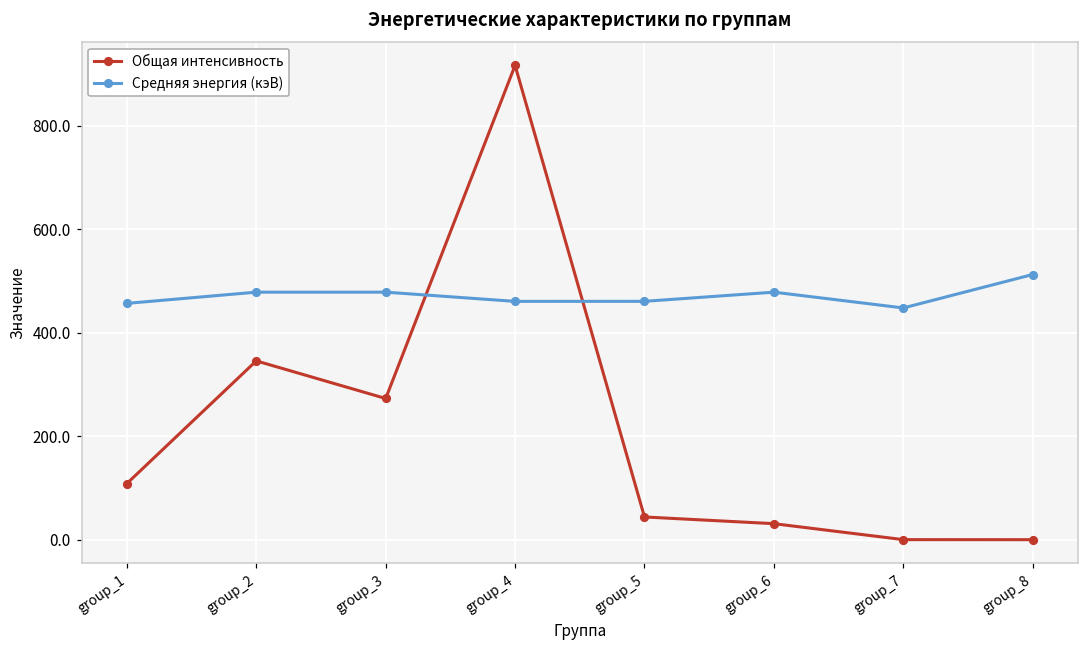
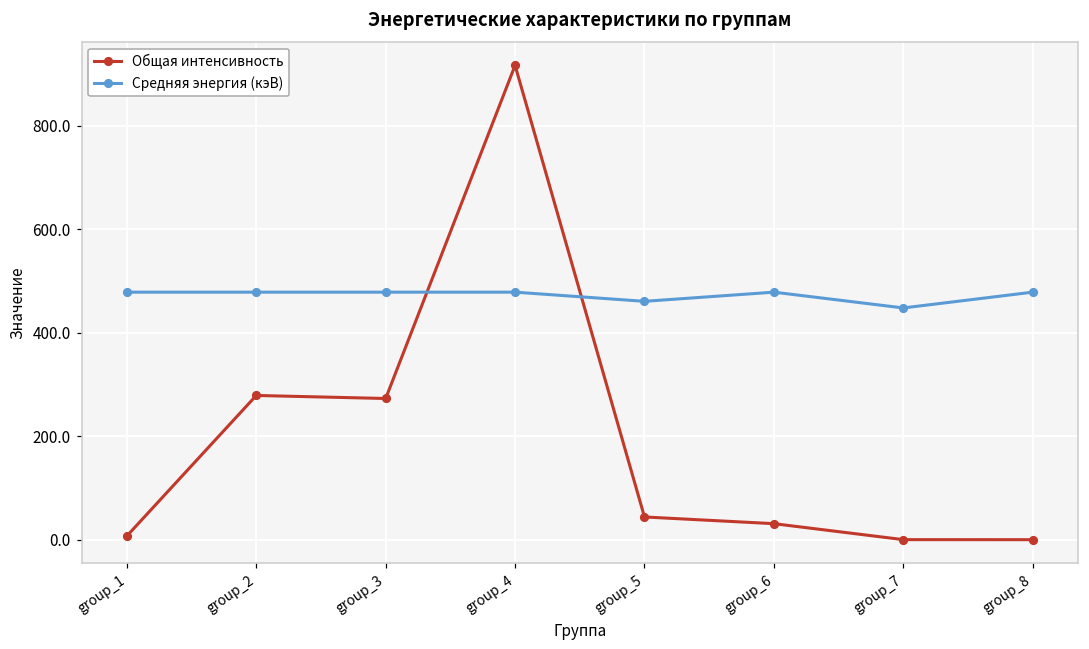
  {
    "Общая интенсивность": {
-     "group_1": 110,
-     "group_2": 350,
+     "group_1": 10,
+     "group_2": 280,
      "group_3": 270,
      "group_4": 920,
      "group_5": 40,
      "group_6": 30,
      "group_7": 0,
      "group_8": 0
    },
    "Средняя энергия (кэВ)": {
-     "group_1": 460,
+     "group_1": 480,
      "group_2": 480,
      "group_3": 480,
-     "group_4": 460,
+     "group_4": 480,
      "group_5": 460,
      "group_6": 480,
      "group_7": 450,
-     "group_8": 510
+     "group_8": 480
    }
  }
